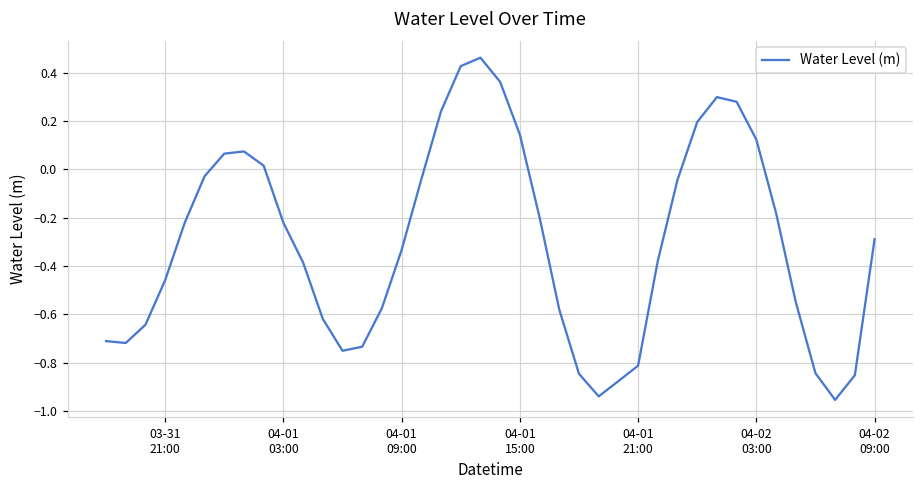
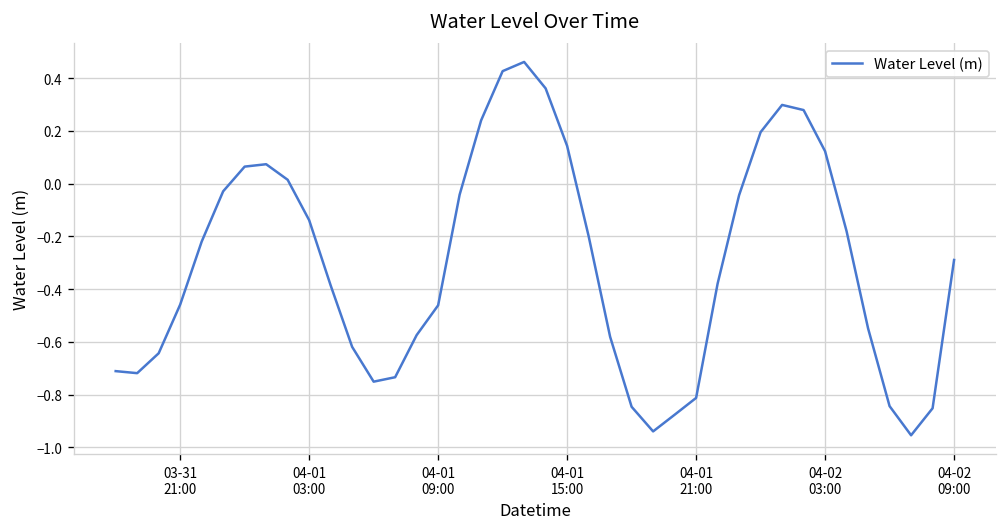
  {
    "03-31 21:00": -0.46,
-   "04-01 03:00": -0.22,
-   "04-01 09:00": -0.33,
+   "04-01 03:00": -0.14,
+   "04-01 09:00": -0.46,
    "04-01 15:00": 0.14,
    "04-01 21:00": -0.81,
    "04-02 03:00": 0.12,
    "04-02 09:00": -0.29
  }
